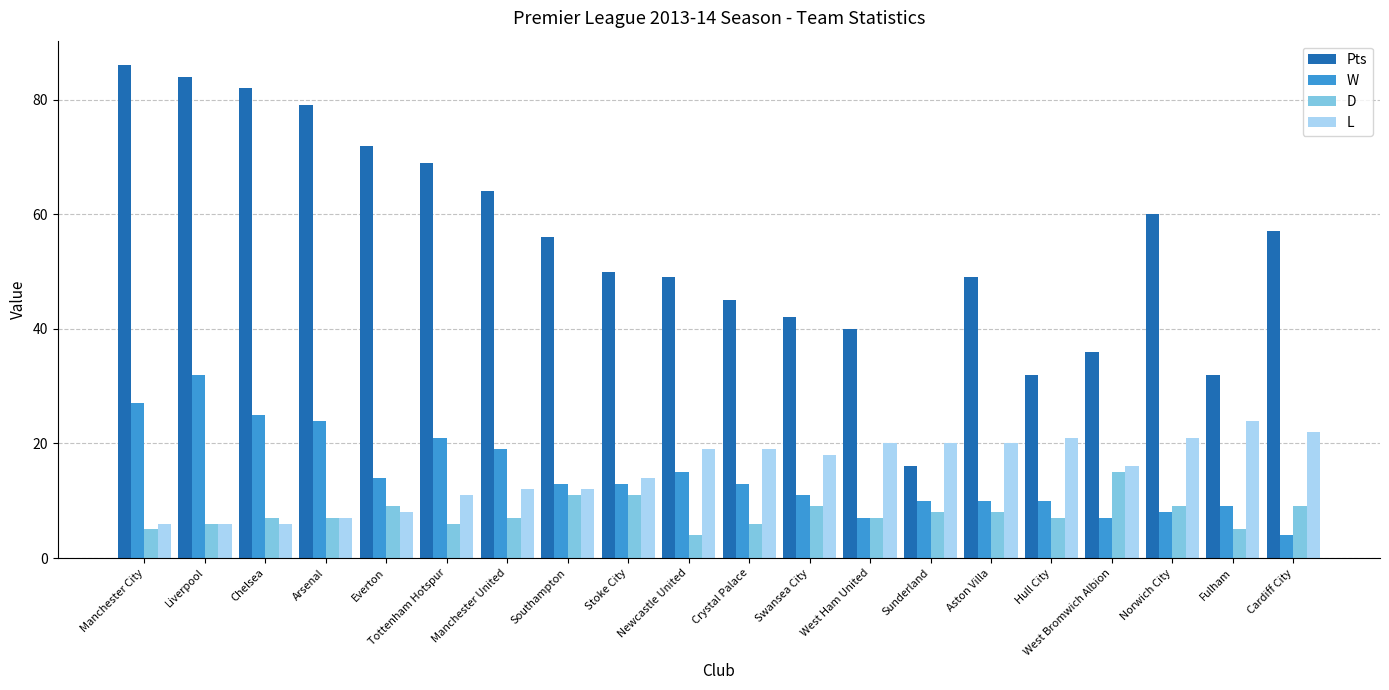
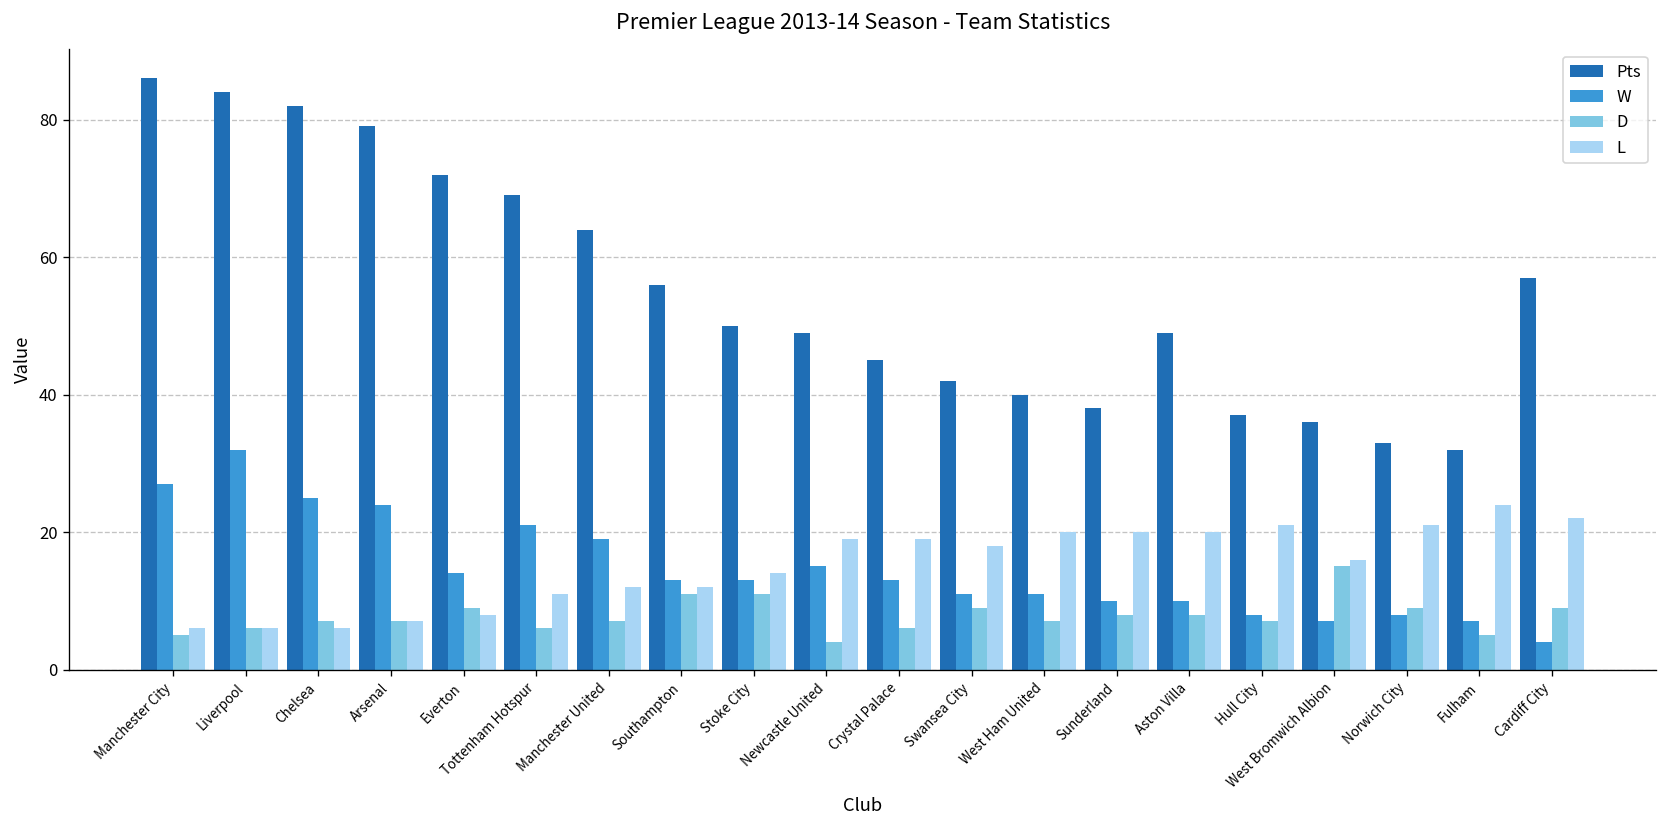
  {
    "Pts": {
      "Manchester City": 86,
      "Liverpool": 84,
      "Chelsea": 82,
      "Arsenal": 79,
      "Everton": 72,
      "Tottenham Hotspur": 69,
      "Manchester United": 64,
      "Southampton": 56,
      "Stoke City": 50,
      "Newcastle United": 49,
      "Crystal Palace": 45,
      "Swansea City": 42,
      "West Ham United": 40,
-     "Sunderland": 16,
+     "Sunderland": 38,
      "Aston Villa": 49,
-     "Hull City": 32,
+     "Hull City": 37,
      "West Bromwich Albion": 36,
-     "Norwich City": 60,
+     "Norwich City": 33,
      "Fulham": 32,
      "Cardiff City": 57
    },
    "W": {
      "Manchester City": 27,
      "Liverpool": 32,
      "Chelsea": 25,
      "Arsenal": 24,
      "Everton": 14,
      "Tottenham Hotspur": 21,
      "Manchester United": 19,
      "Southampton": 13,
      "Stoke City": 13,
      "Newcastle United": 15,
      "Crystal Palace": 13,
      "Swansea City": 11,
-     "West Ham United": 7,
+     "West Ham United": 11,
      "Sunderland": 10,
      "Aston Villa": 10,
-     "Hull City": 10,
+     "Hull City": 8,
      "West Bromwich Albion": 7,
      "Norwich City": 8,
-     "Fulham": 9,
+     "Fulham": 7,
      "Cardiff City": 4
    }
  }
